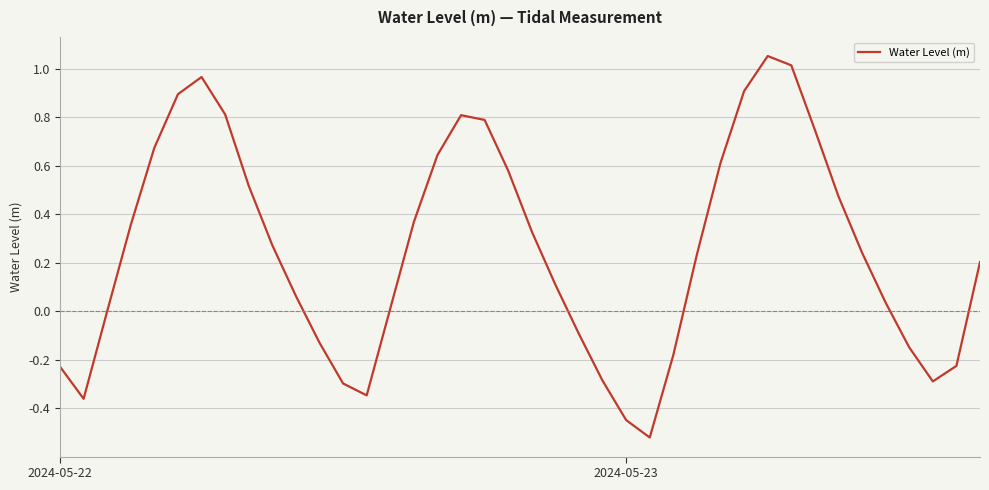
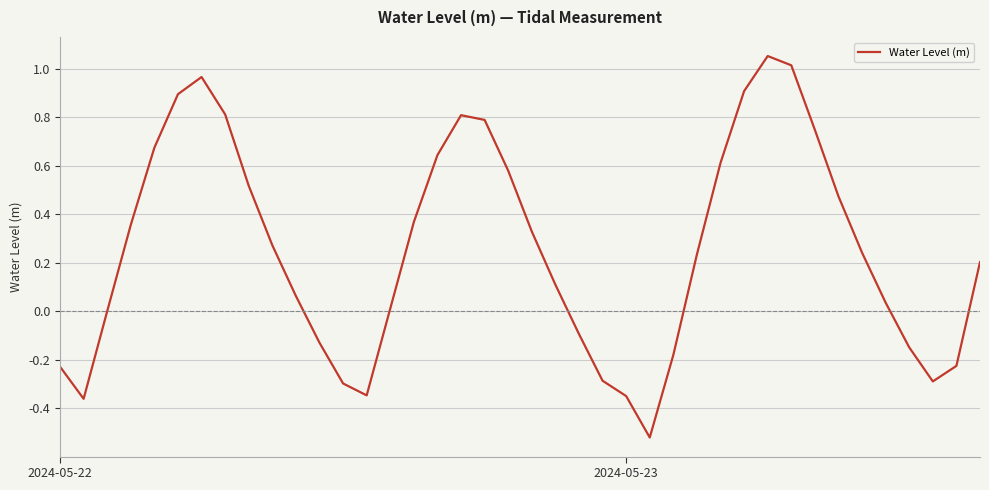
  {
    "2024-05-22": -0.23,
-   "2024-05-23": -0.45
+   "2024-05-23": -0.35
  }
